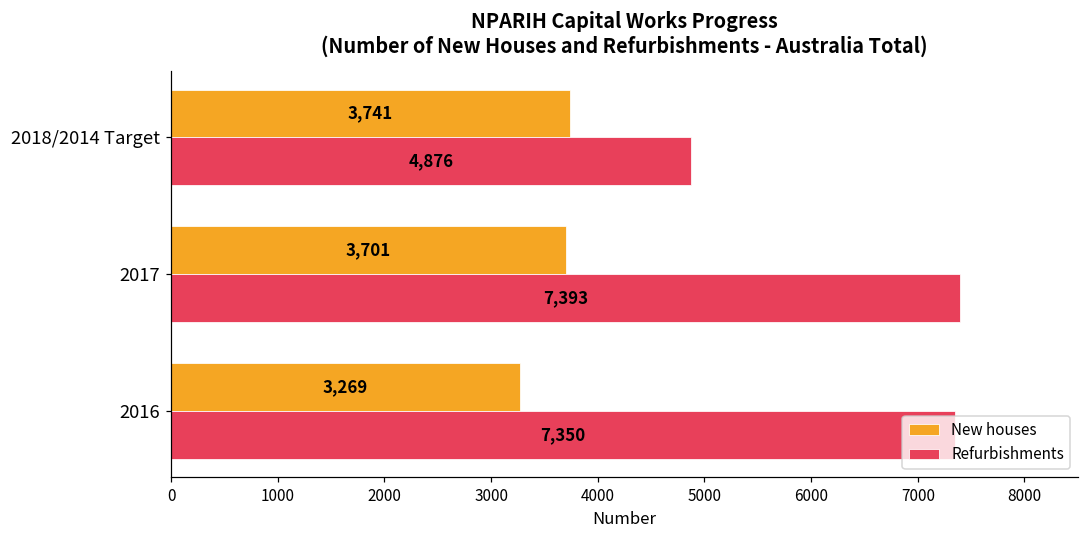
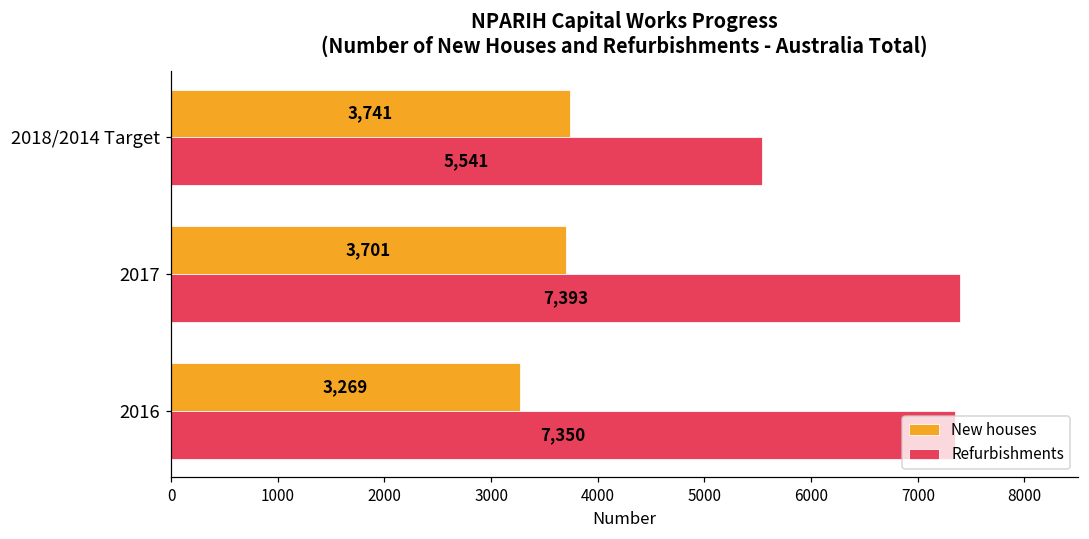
  {
    "New houses": {
      "2018/2014 Target": "3,741",
      "2017": "3,701",
      "2016": "3,269"
    },
    "Refurbishments": {
-     "2018/2014 Target": "4,876",
+     "2018/2014 Target": "5,541",
      "2017": "7,393"
    }
  }
